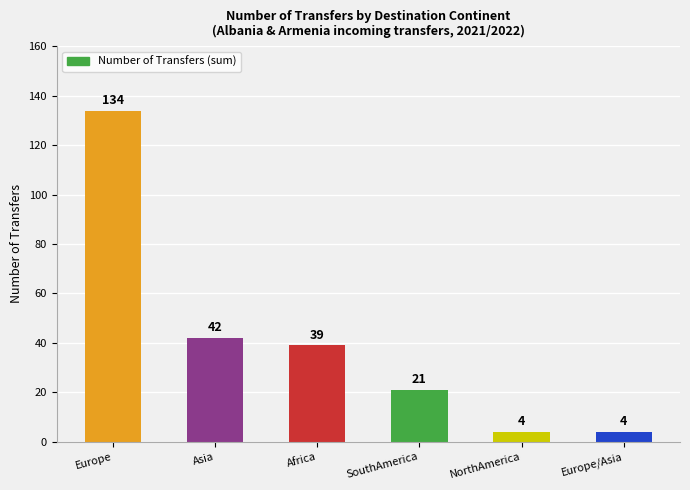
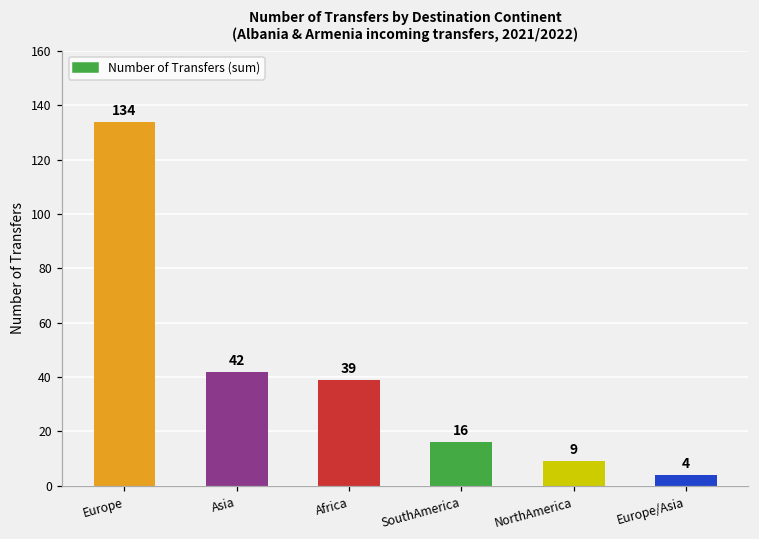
  {
    "Europe": 134,
    "Asia": 42,
    "Africa": 39,
-   "SouthAmerica": 21,
-   "NorthAmerica": 4,
+   "SouthAmerica": 16,
+   "NorthAmerica": 9,
    "Europe/Asia": 4
  }
